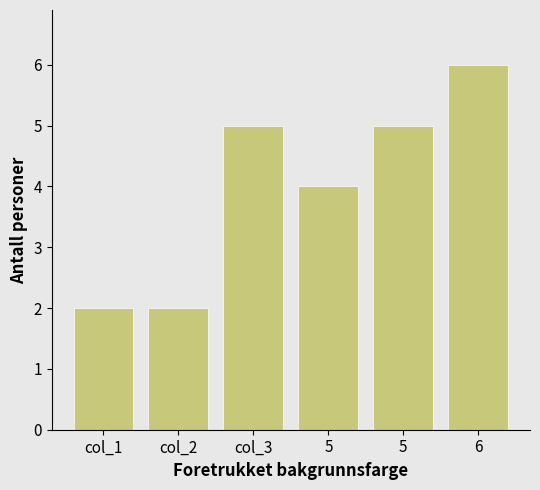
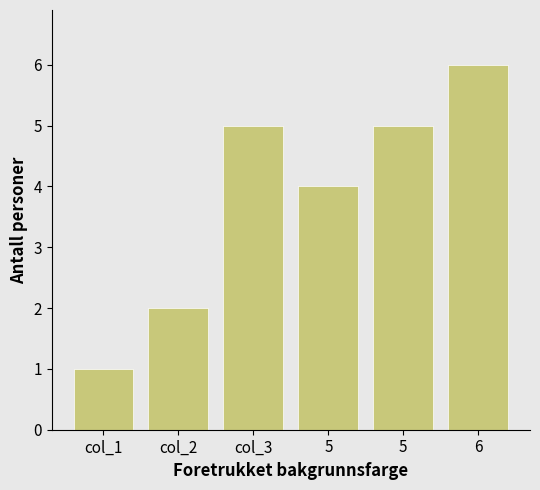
  {
-   "col_1": 2,
+   "col_1": 1,
    "col_2": 2,
    "col_3": 5,
    "6": 6
  }
